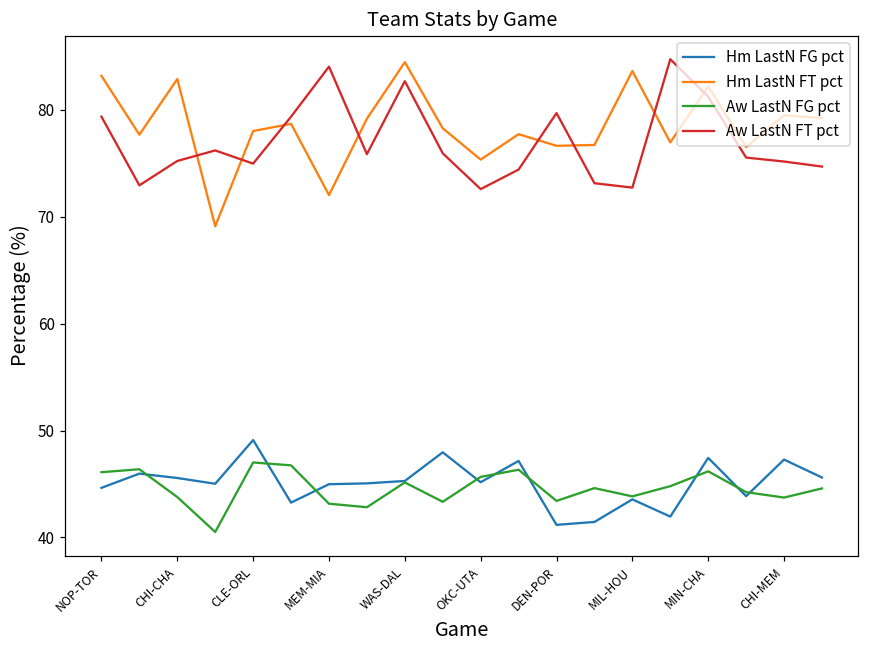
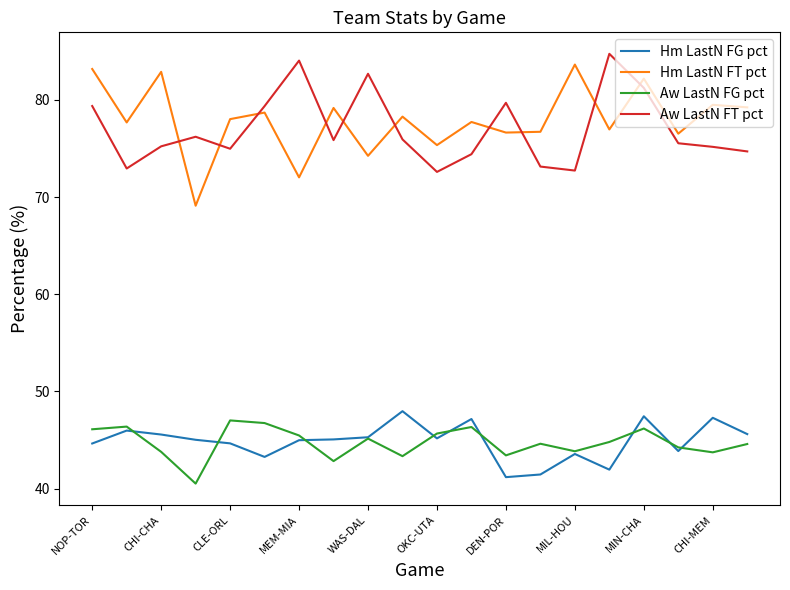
  {
    "Hm LastN FG pct": {
      "NOP-TOR": 45,
      "CHI-CHA": 46,
-     "CLE-ORL": 49,
+     "CLE-ORL": 45,
      "MEM-MIA": 45,
      "OKC-UTA": 45,
      "DEN-POR": 41,
      "MIL-HOU": 44,
      "MIN-CHA": 47,
      "CHI-MEM": 47
    },
    "Hm LastN FT pct": {
      "NOP-TOR": 83,
      "CHI-CHA": 83,
      "CLE-ORL": 78,
      "MEM-MIA": 72,
-     "WAS-DAL": 84,
+     "WAS-DAL": 74,
      "OKC-UTA": 75,
      "DEN-POR": 77,
      "MIL-HOU": 84
    },
    "Aw LastN FG pct": {
      "NOP-TOR": 46,
      "CHI-CHA": 44,
      "CLE-ORL": 47,
-     "MEM-MIA": 43,
+     "MEM-MIA": 45,
      "OKC-UTA": 46,
      "DEN-POR": 43,
      "MIL-HOU": 44,
      "MIN-CHA": 46,
      "CHI-MEM": 44
    },
    "Aw LastN FT pct": {
      "NOP-TOR": 79,
      "CHI-CHA": 75,
      "CLE-ORL": 75,
      "MEM-MIA": 84,
      "WAS-DAL": 83,
      "OKC-UTA": 73,
      "DEN-POR": 80,
      "MIL-HOU": 73,
      "CHI-MEM": 75
    }
  }
